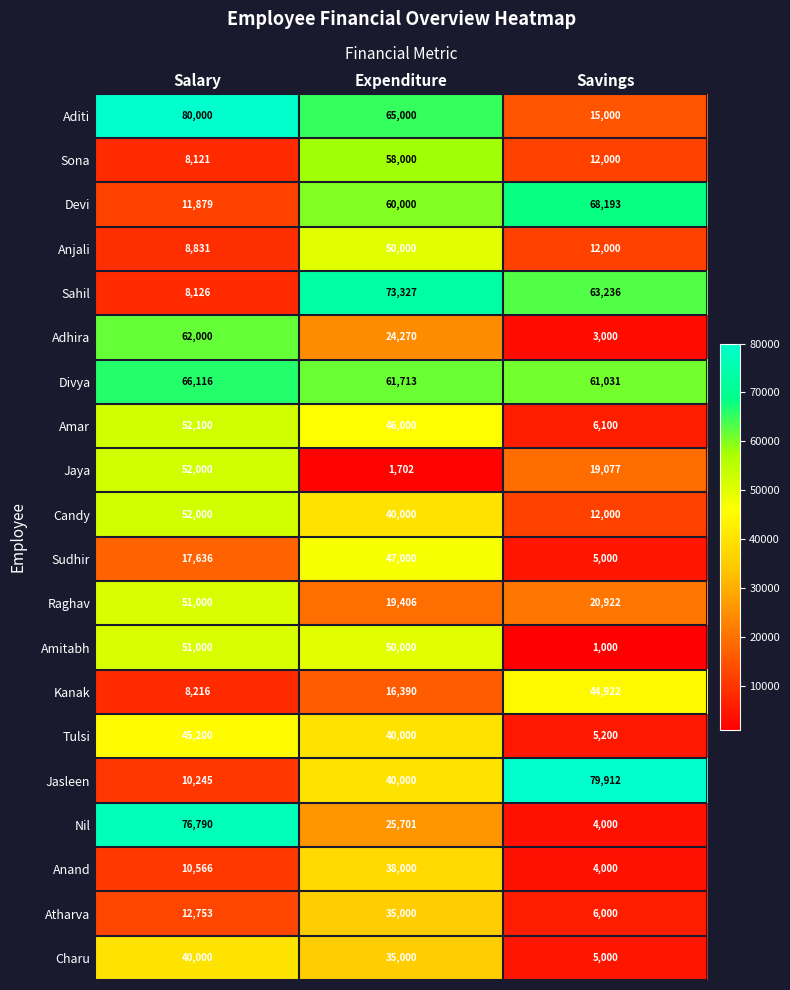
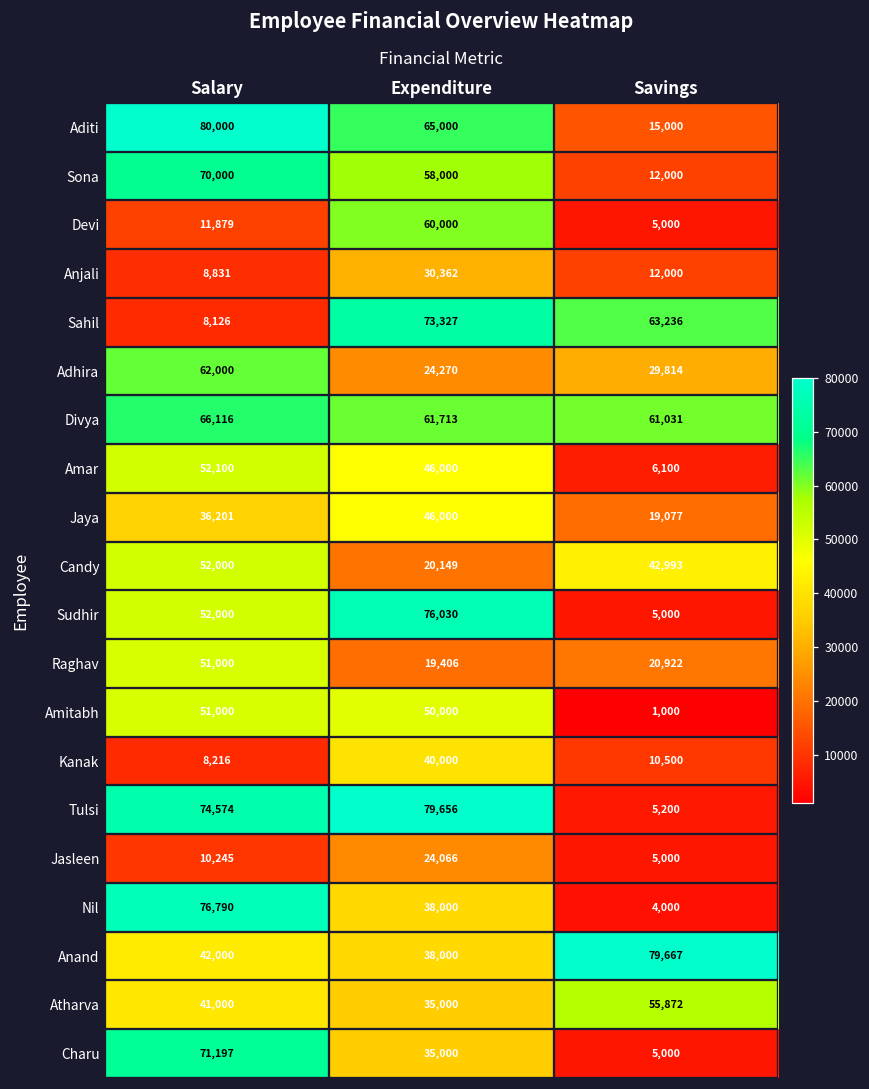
  {
    "Aditi": {
      "Salary": "80,000",
      "Expenditure": "65,000",
      "Savings": "15,000"
    },
    "Sona": {
-     "Salary": "8,121",
+     "Salary": "70,000",
      "Expenditure": "58,000",
      "Savings": "12,000"
    },
    "Devi": {
      "Salary": "11,879",
      "Expenditure": "60,000",
-     "Savings": "68,193"
+     "Savings": "5,000"
    },
    "Anjali": {
      "Salary": "8,831",
-     "Expenditure": "50,000",
+     "Expenditure": "30,362",
      "Savings": "12,000"
    },
    "Sahil": {
      "Salary": "8,126",
      "Expenditure": "73,327",
      "Savings": "63,236"
    },
    "Adhira": {
      "Salary": "62,000",
      "Expenditure": "24,270",
-     "Savings": "3,000"
+     "Savings": "29,814"
    },
    "Divya": {
      "Salary": "66,116",
      "Expenditure": "61,713",
      "Savings": "61,031"
    },
    "Amar": {
      "Salary": "52,100",
      "Expenditure": "46,000",
      "Savings": "6,100"
    },
    "Jaya": {
-     "Salary": "52,000",
-     "Expenditure": "1,702",
+     "Salary": "36,201",
+     "Expenditure": "46,000",
      "Savings": "19,077"
    },
    "Candy": {
      "Salary": "52,000",
-     "Expenditure": "40,000",
-     "Savings": "12,000"
+     "Expenditure": "20,149",
+     "Savings": "42,993"
    },
    "Sudhir": {
-     "Salary": "17,636",
-     "Expenditure": "47,000",
+     "Salary": "52,000",
+     "Expenditure": "76,030",
      "Savings": "5,000"
    },
    "Raghav": {
      "Salary": "51,000",
      "Expenditure": "19,406",
      "Savings": "20,922"
    },
    "Amitabh": {
      "Salary": "51,000",
      "Expenditure": "50,000",
      "Savings": "1,000"
    },
    "Kanak": {
      "Salary": "8,216",
-     "Expenditure": "16,390",
-     "Savings": "44,922"
+     "Expenditure": "40,000",
+     "Savings": "10,500"
    },
    "Tulsi": {
-     "Salary": "45,200",
-     "Expenditure": "40,000",
+     "Salary": "74,574",
+     "Expenditure": "79,656",
      "Savings": "5,200"
    },
    "Jasleen": {
      "Salary": "10,245",
-     "Expenditure": "40,000",
-     "Savings": "79,912"
+     "Expenditure": "24,066",
+     "Savings": "5,000"
    },
    "Nil": {
      "Salary": "76,790",
-     "Expenditure": "25,701",
+     "Expenditure": "38,000",
      "Savings": "4,000"
    },
    "Anand": {
-     "Salary": "10,566",
+     "Salary": "42,000",
      "Expenditure": "38,000",
-     "Savings": "4,000"
+     "Savings": "79,667"
    },
    "Atharva": {
-     "Salary": "12,753",
+     "Salary": "41,000",
      "Expenditure": "35,000",
-     "Savings": "6,000"
+     "Savings": "55,872"
    },
    "Charu": {
-     "Salary": "40,000",
+     "Salary": "71,197",
      "Expenditure": "35,000",
      "Savings": "5,000"
    }
  }
